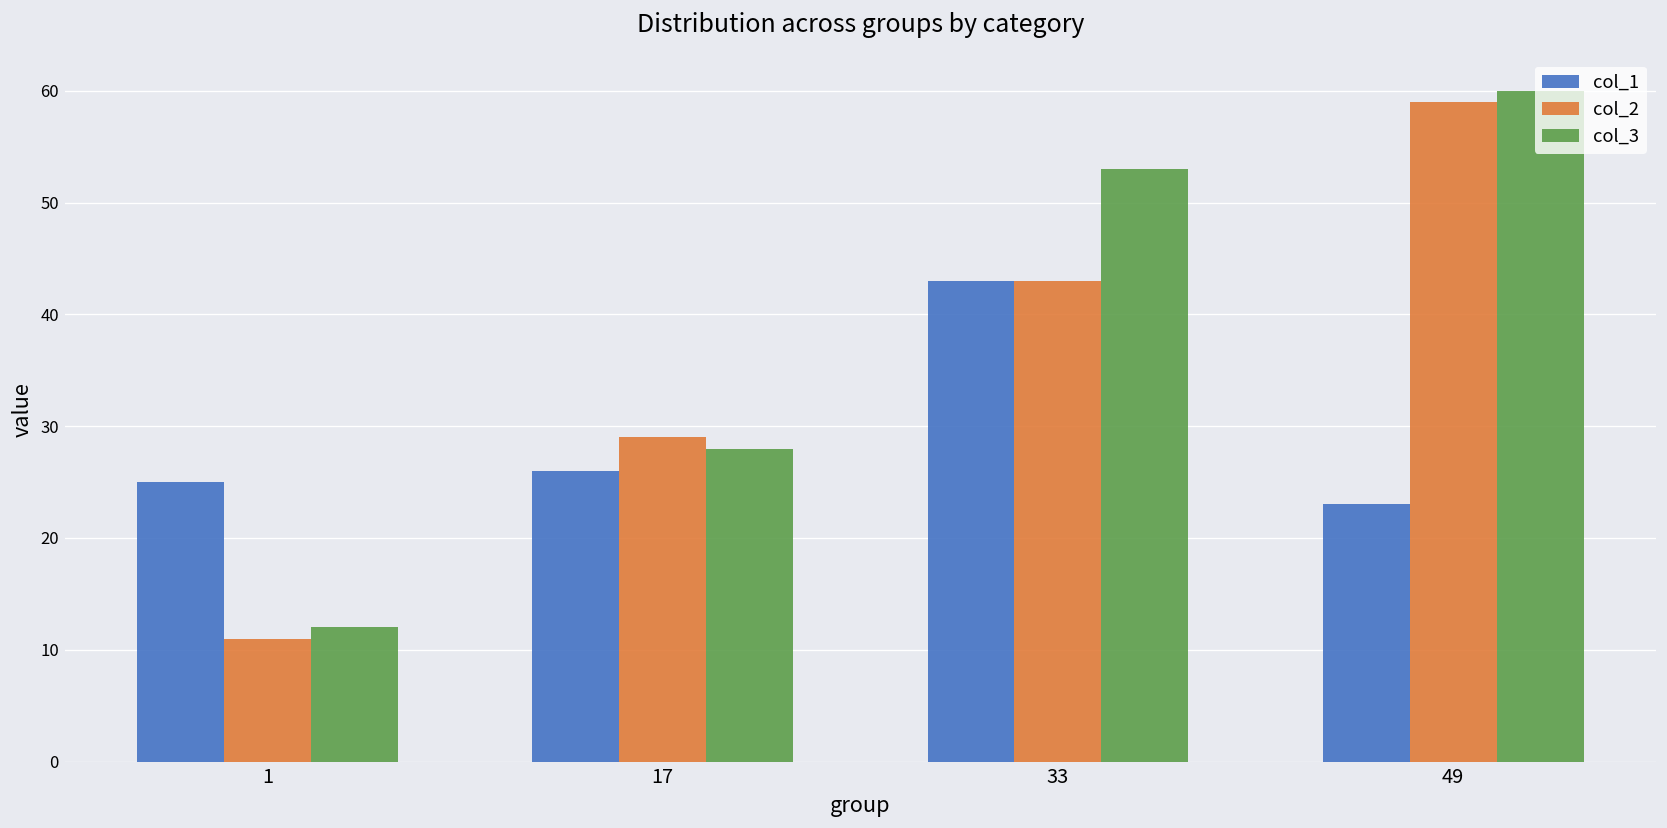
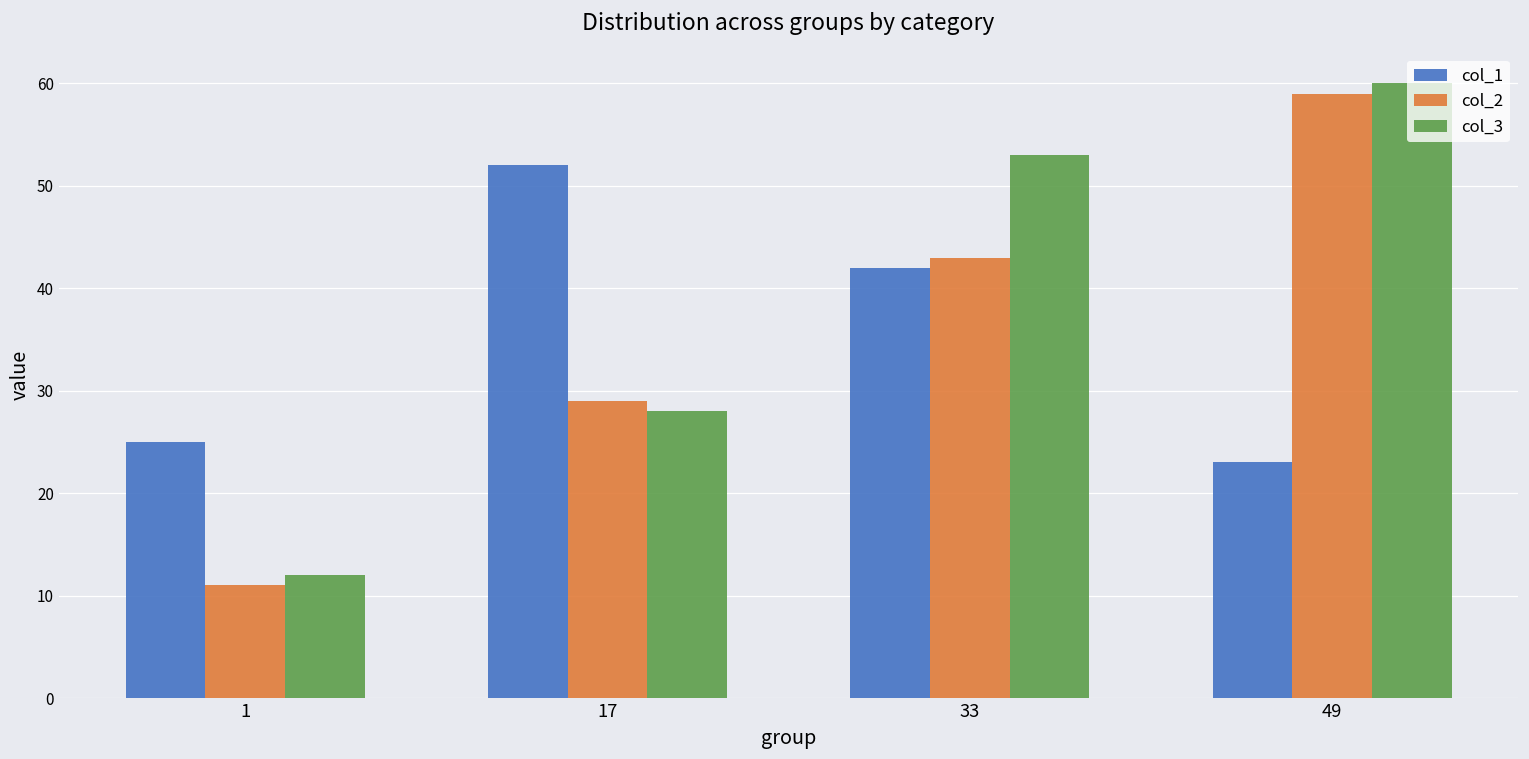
  {
    "col_1": {
      "1": 25,
-     "17": 26,
-     "33": 43,
+     "17": 52,
+     "33": 42,
      "49": 23
    },
    "col_2": {
      "1": 11,
      "17": 29,
      "33": 43,
      "49": 59
    },
    "col_3": {
      "1": 12,
      "17": 28,
      "33": 53
    }
  }
